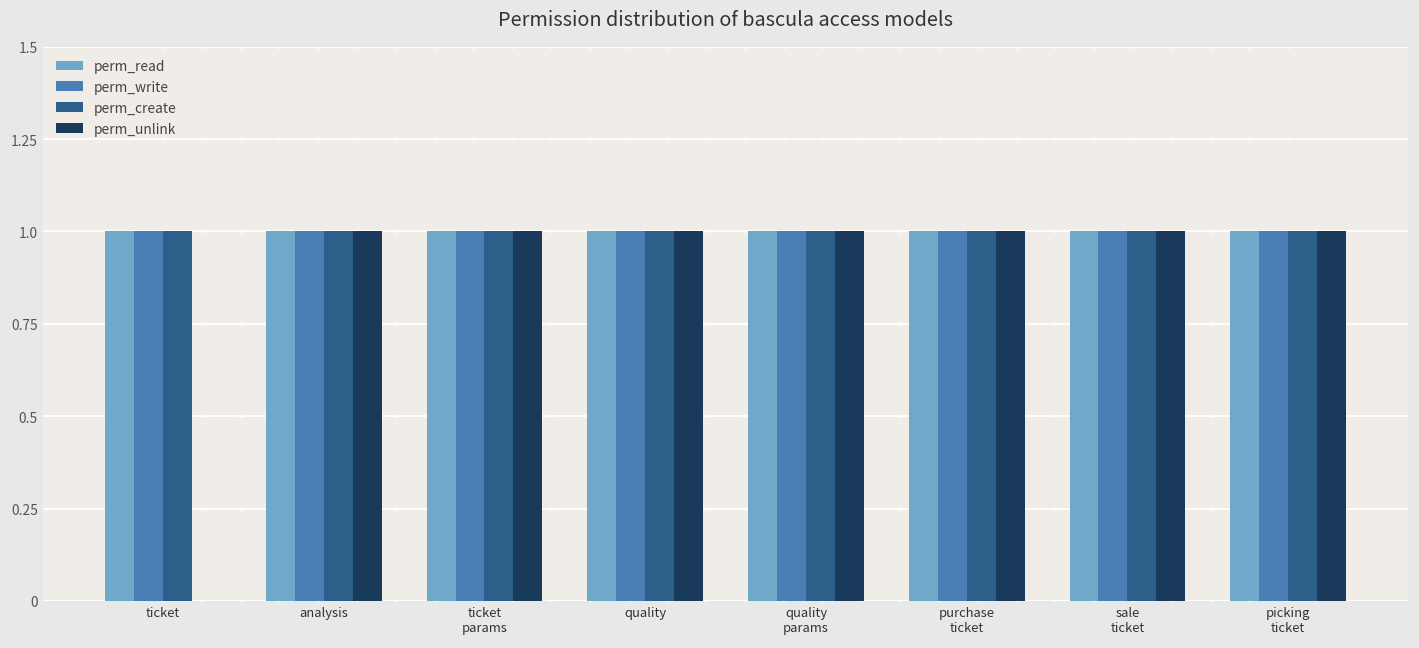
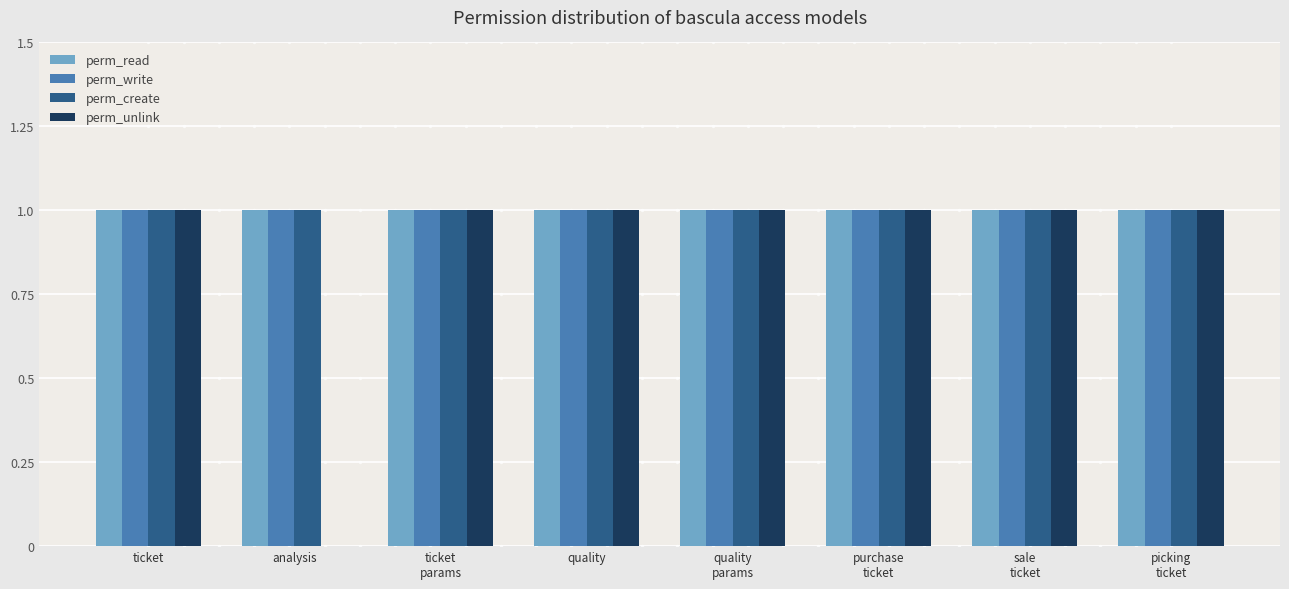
  {
    "perm_create": {
      "ticket": 1,
      "analysis": 1,
      "ticket params": 1,
      "quality": 1,
      "quality params": 1,
      "purchase ticket": 1,
      "sale ticket": 1,
      "picking ticket": 1
    },
    "perm_unlink": {
-     "ticket": 0,
-     "analysis": 1,
+     "ticket": 1,
+     "analysis": 0,
      "ticket params": 1,
      "quality": 1,
      "quality params": 1,
      "purchase ticket": 1,
      "sale ticket": 1,
      "picking ticket": 1
    }
  }
